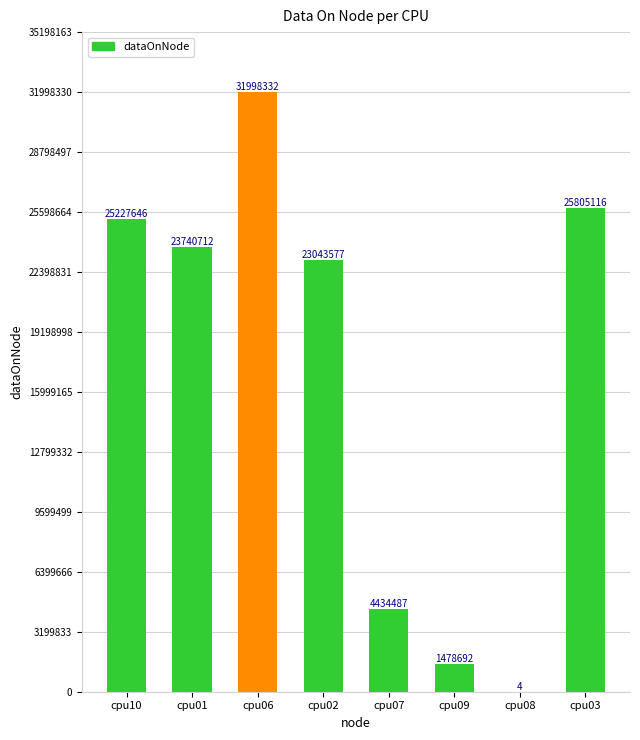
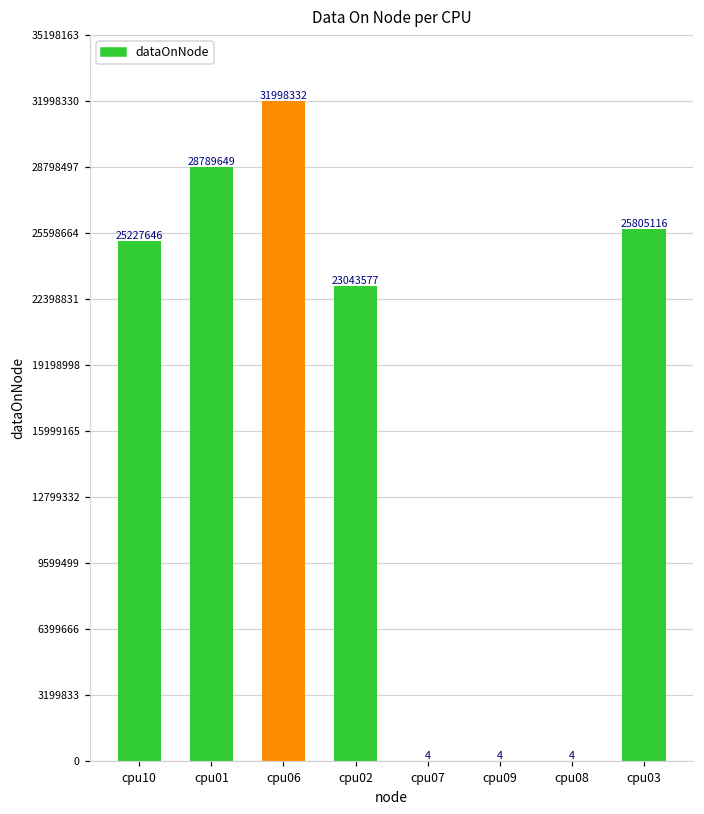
  {
    "cpu10": 25227646,
-   "cpu01": 23740712,
+   "cpu01": 28789649,
    "cpu06": 31998332,
    "cpu02": 23043577,
-   "cpu07": 4434487,
-   "cpu09": 1478692,
+   "cpu07": 4,
+   "cpu09": 4,
    "cpu08": 4,
    "cpu03": 25805116
  }
